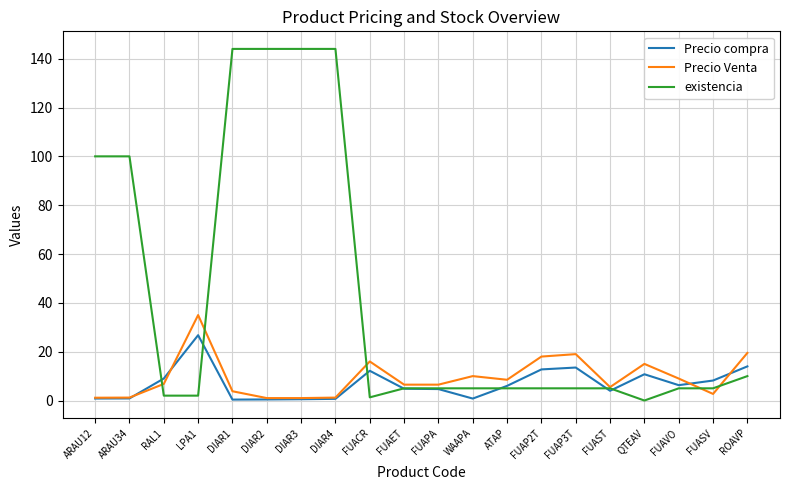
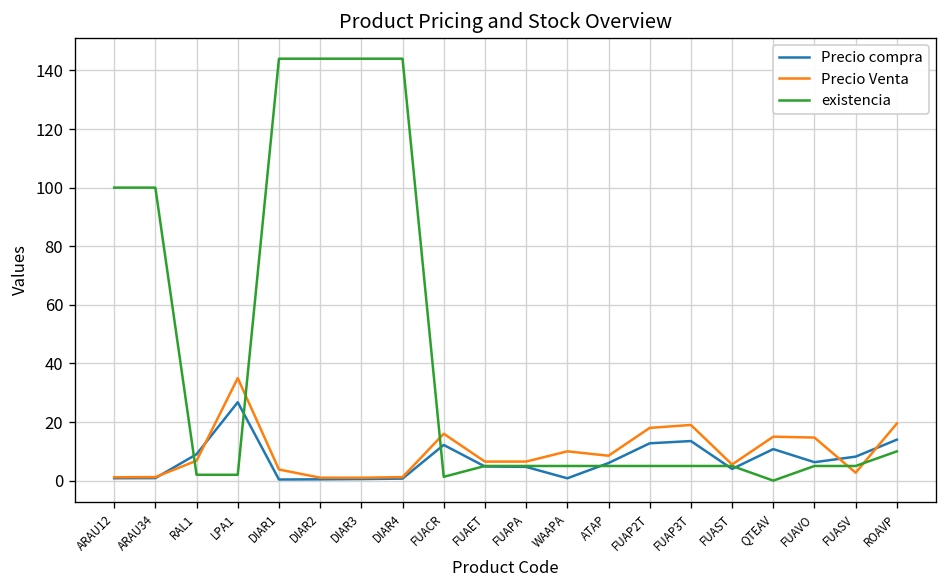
  {
    "Precio compra": {
      "RAL1": 9,
      "LPA1": 27,
      "DIAR1": 0,
      "FUACR": 12,
      "WAAPA": 1,
      "FUAP2T": 13,
      "FUAP3T": 14,
      "QTEAV": 11,
      "FUAVO": 6,
      "FUASV": 8,
      "ROAVP": 14
    },
    "Precio Venta": {
      "RAL1": 7,
      "LPA1": 35,
      "DIAR1": 4,
      "FUACR": 16,
      "FUAET": 7,
      "FUAPA": 7,
      "WAAPA": 10,
      "ATAP": 9,
      "FUAP2T": 18,
      "FUAP3T": 19,
      "QTEAV": 15,
-     "FUAVO": 9,
+     "FUAVO": 15,
      "FUASV": 3,
      "ROAVP": 20
    },
    "existencia": {
      "ARAU12": 100,
      "ARAU34": 100,
      "RAL1": 2,
      "LPA1": 2,
      "DIAR1": 144,
      "DIAR2": 144,
      "DIAR3": 144,
      "DIAR4": 144,
      "FUACR": 1,
      "WAAPA": 5,
      "FUAP2T": 5,
      "FUAP3T": 5,
      "QTEAV": 0,
      "FUAVO": 5,
      "FUASV": 5,
      "ROAVP": 10
    }
  }
